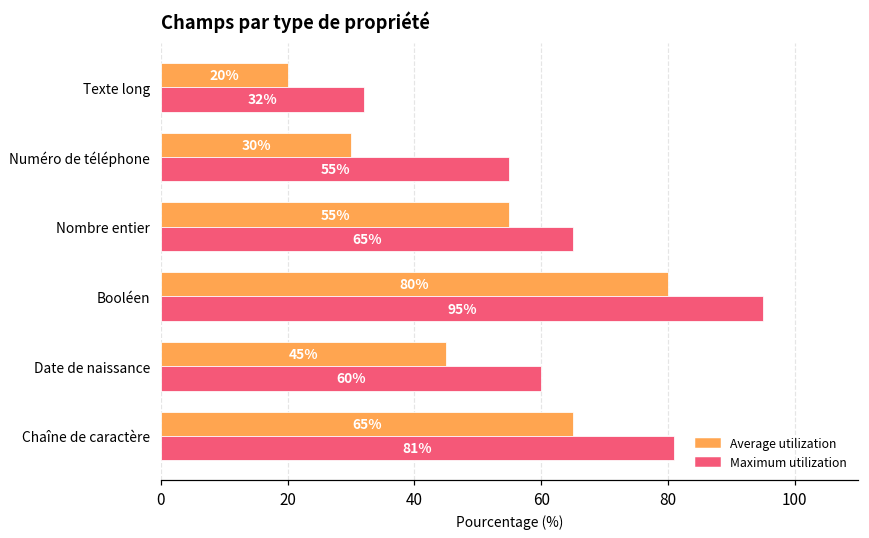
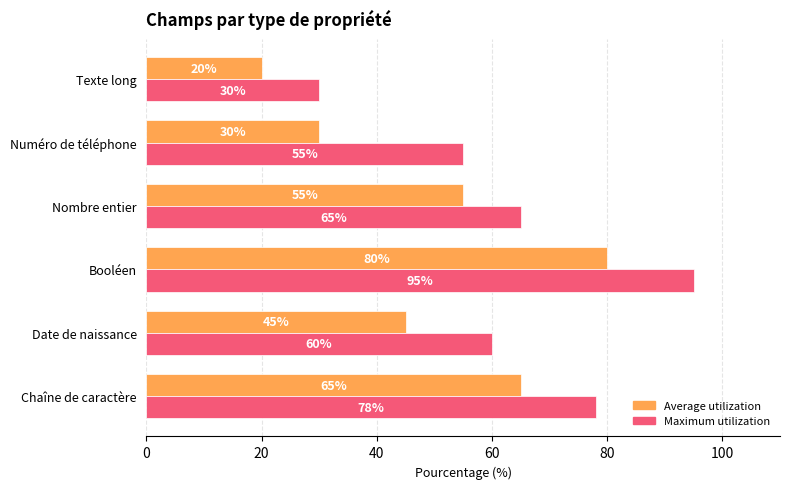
  {
    "Average utilization": {
      "Texte long": "20%",
      "Numéro de téléphone": "30%",
      "Nombre entier": "55%",
      "Booléen": "80%",
      "Date de naissance": "45%",
      "Chaîne de caractère": "65%"
    },
    "Maximum utilization": {
-     "Texte long": "32%",
+     "Texte long": "30%",
      "Numéro de téléphone": "55%",
      "Nombre entier": "65%",
      "Booléen": "95%",
      "Date de naissance": "60%",
-     "Chaîne de caractère": "81%"
+     "Chaîne de caractère": "78%"
    }
  }
